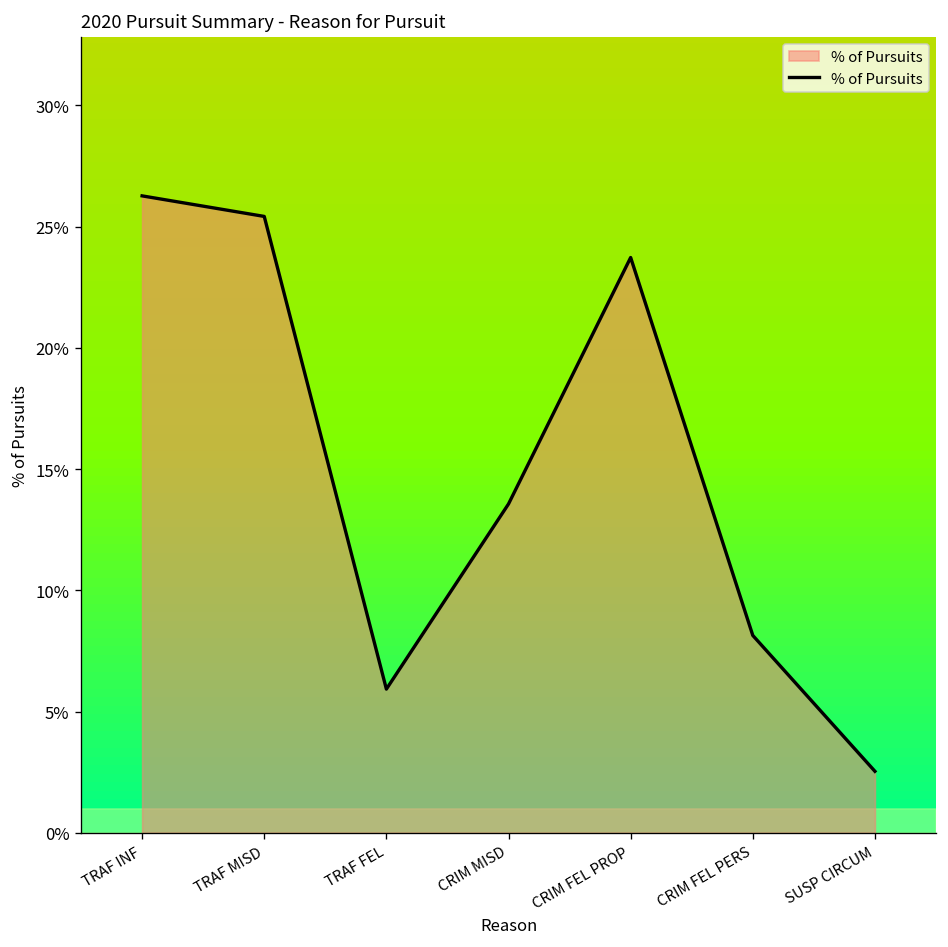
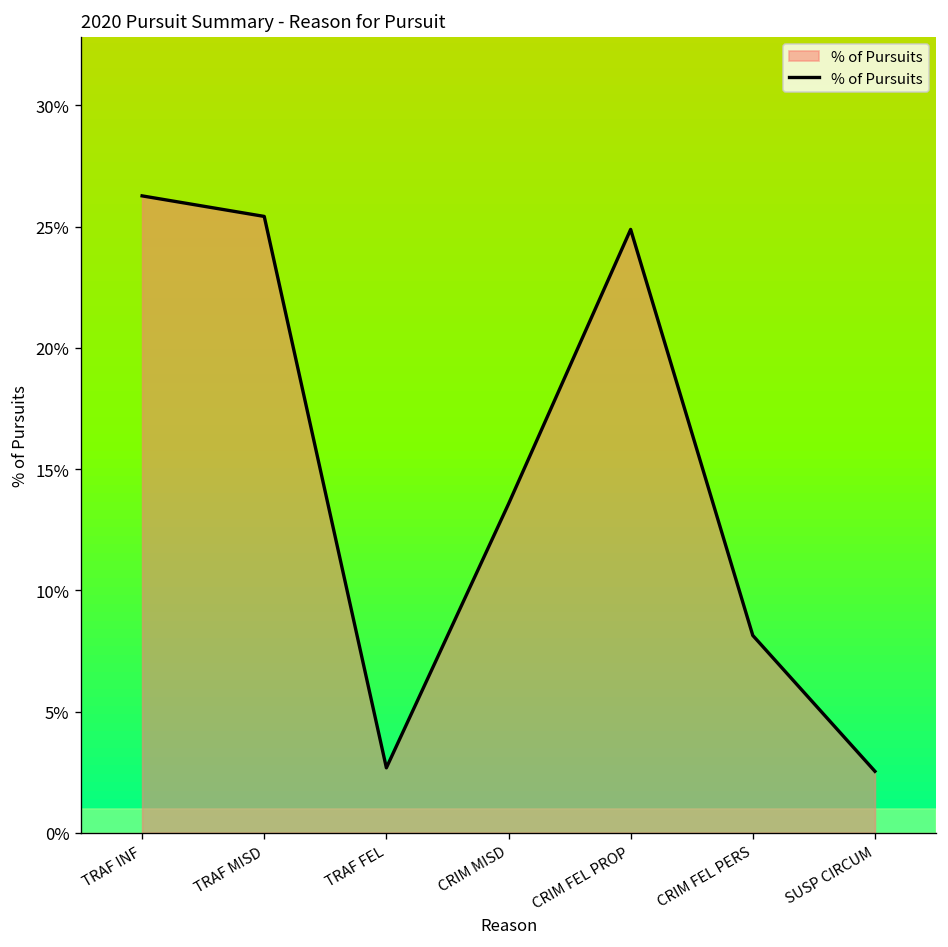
  {
    "TRAF INF": "26.3%",
    "TRAF MISD": "25.4%",
-   "TRAF FEL": "5.9%",
+   "TRAF FEL": "2.7%",
    "CRIM MISD": "13.6%",
-   "CRIM FEL PROP": "23.7%",
+   "CRIM FEL PROP": "24.9%",
    "CRIM FEL PERS": "8.1%",
    "SUSP CIRCUM": "2.5%"
  }
